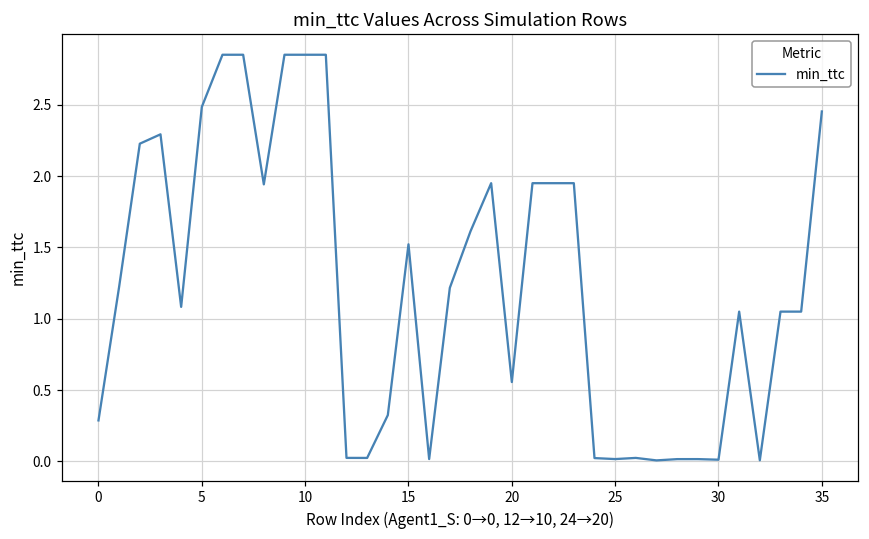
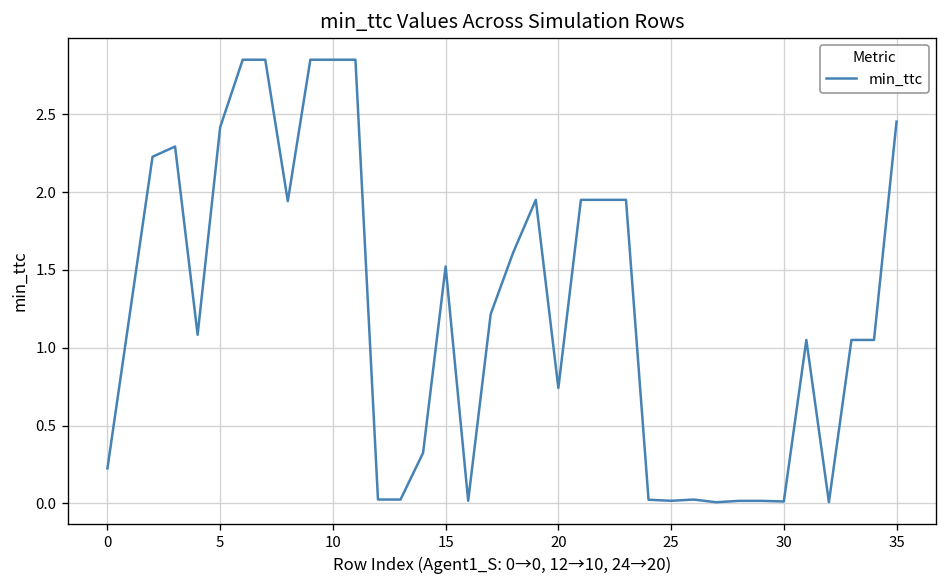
  {
-   "0": 0.29,
-   "5": 2.48,
+   "0": 0.23,
+   "5": 2.42,
    "10": 2.85,
    "15": 1.52,
-   "20": 0.56,
+   "20": 0.74,
    "25": 0.02,
    "30": 0.01,
    "35": 2.45
  }
